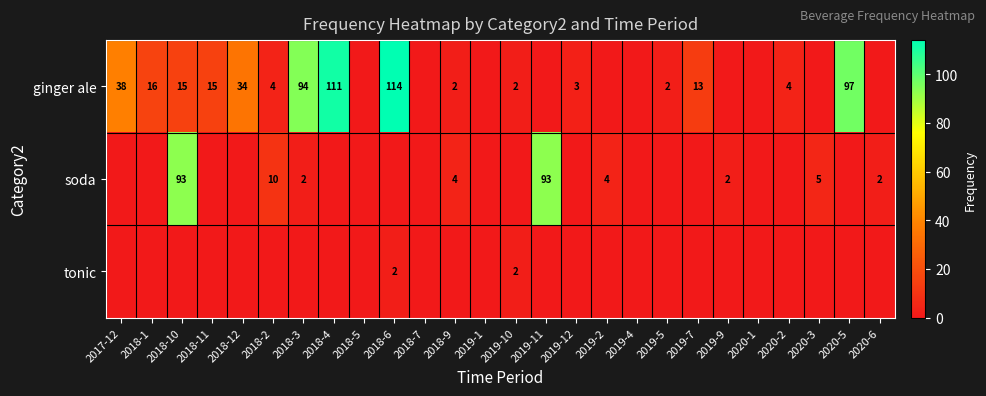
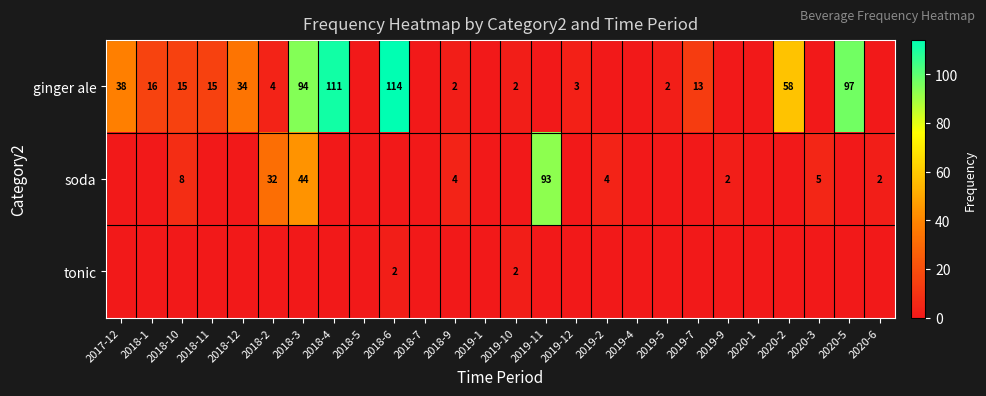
  {
    "ginger ale": {
      "2017-12": 38,
      "2018-1": 16,
      "2018-10": 15,
      "2018-11": 15,
      "2018-12": 34,
      "2018-2": 4,
      "2018-3": 94,
      "2018-4": 111,
      "2018-6": 114,
      "2018-9": 2,
      "2019-10": 2,
      "2019-12": 3,
      "2019-5": 2,
      "2019-7": 13,
-     "2020-2": 4,
+     "2020-2": 58,
      "2020-5": 97
    },
    "soda": {
-     "2018-10": 93,
-     "2018-2": 10,
-     "2018-3": 2,
+     "2018-10": 8,
+     "2018-2": 32,
+     "2018-3": 44,
      "2018-9": 4,
      "2019-11": 93,
      "2019-2": 4,
      "2019-9": 2,
      "2020-3": 5,
      "2020-6": 2
    },
    "tonic": {
      "2018-6": 2,
      "2019-10": 2
    }
  }
